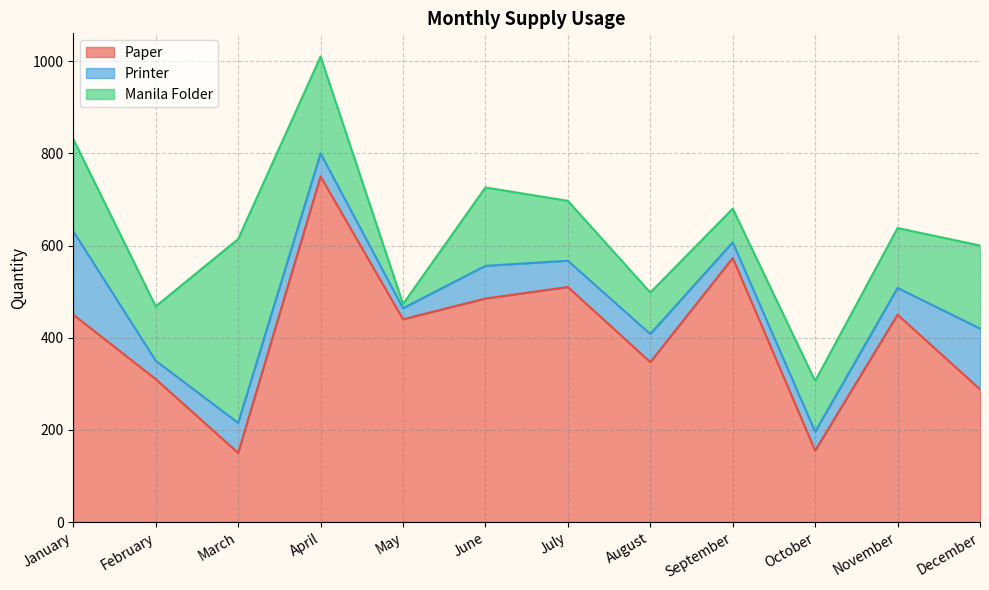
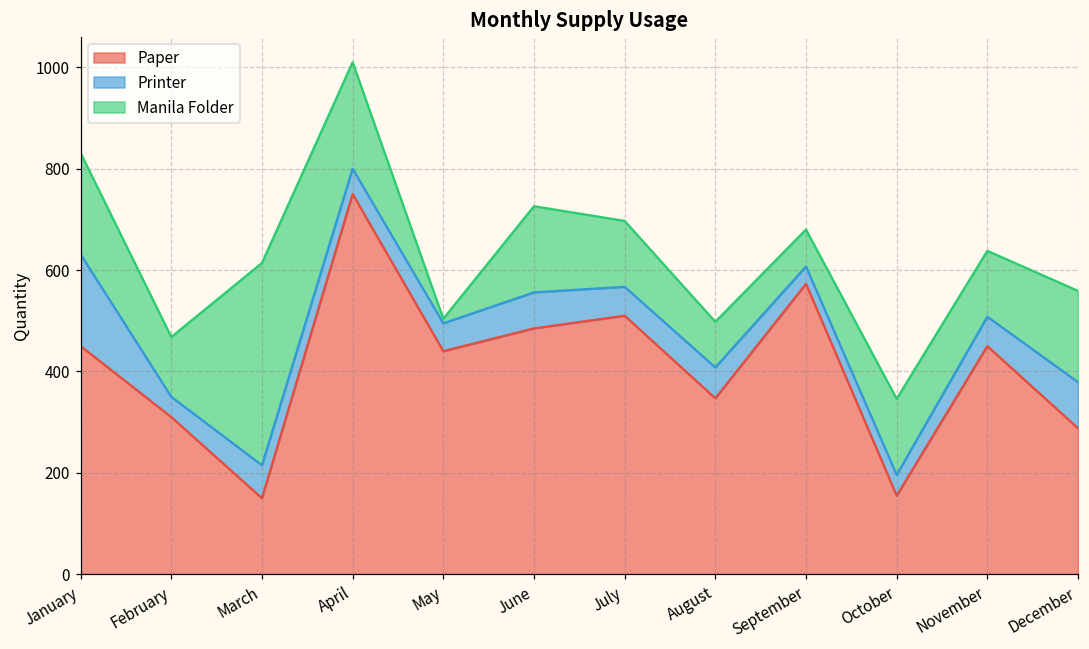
  {
    "Paper": {
      "January": 450,
      "February": 310,
      "March": 150,
      "April": 750,
      "May": 440,
      "June": 490,
      "July": 510,
      "August": 350,
      "September": 570,
      "October": 160,
      "November": 450,
      "December": 290
    },
    "Printer": {
      "January": 180,
      "February": 40,
      "March": 70,
      "April": 50,
-     "May": 20,
+     "May": 60,
      "June": 70,
      "July": 60,
      "August": 60,
      "September": 30,
      "October": 40,
      "November": 60,
-     "December": 130
+     "December": 90
    },
    "Manila Folder": {
      "January": 200,
      "February": 120,
      "March": 400,
      "April": 210,
      "May": 10,
      "June": 170,
      "July": 130,
      "August": 90,
      "September": 70,
-     "October": 110,
+     "October": 150,
      "November": 130,
      "December": 180
    }
  }
